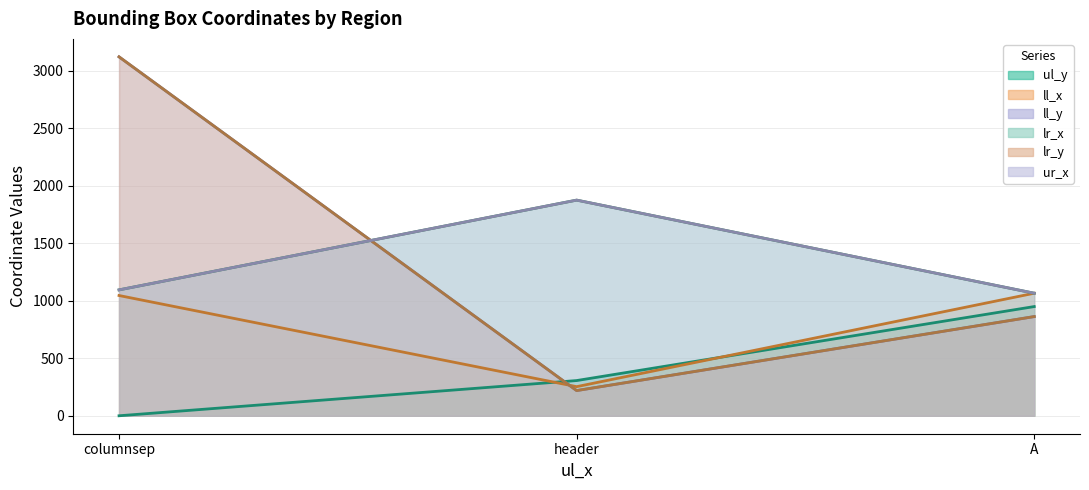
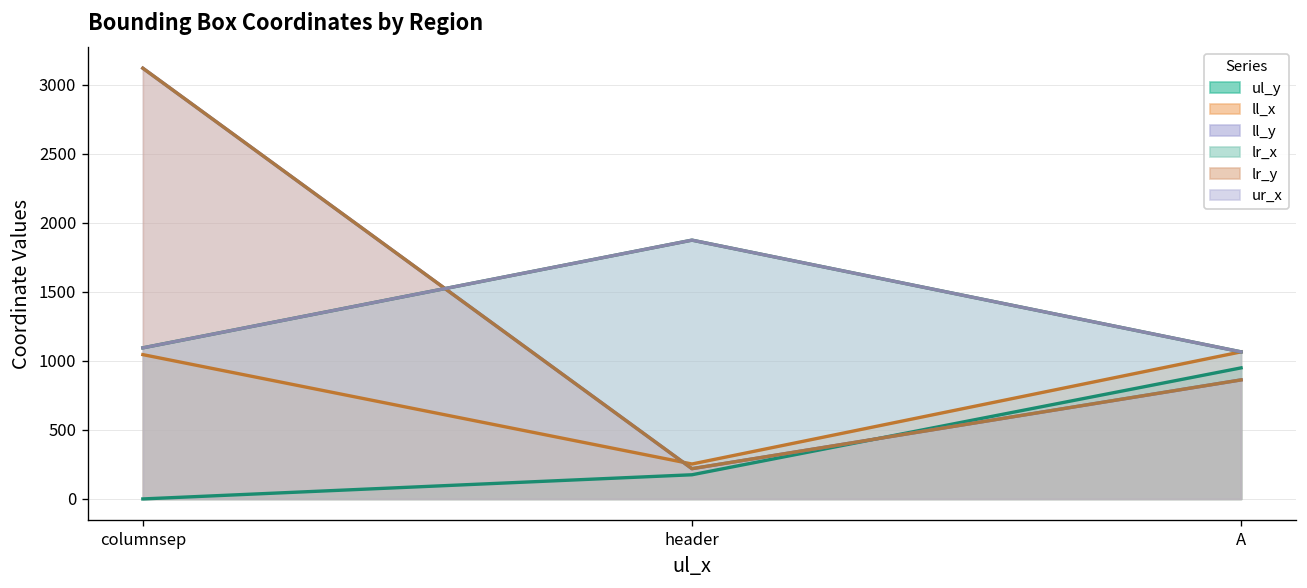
  {
    "ul_y": {
      "columnsep": 0,
-     "header": 310,
+     "header": 180,
      "A": 950
    }
  }
